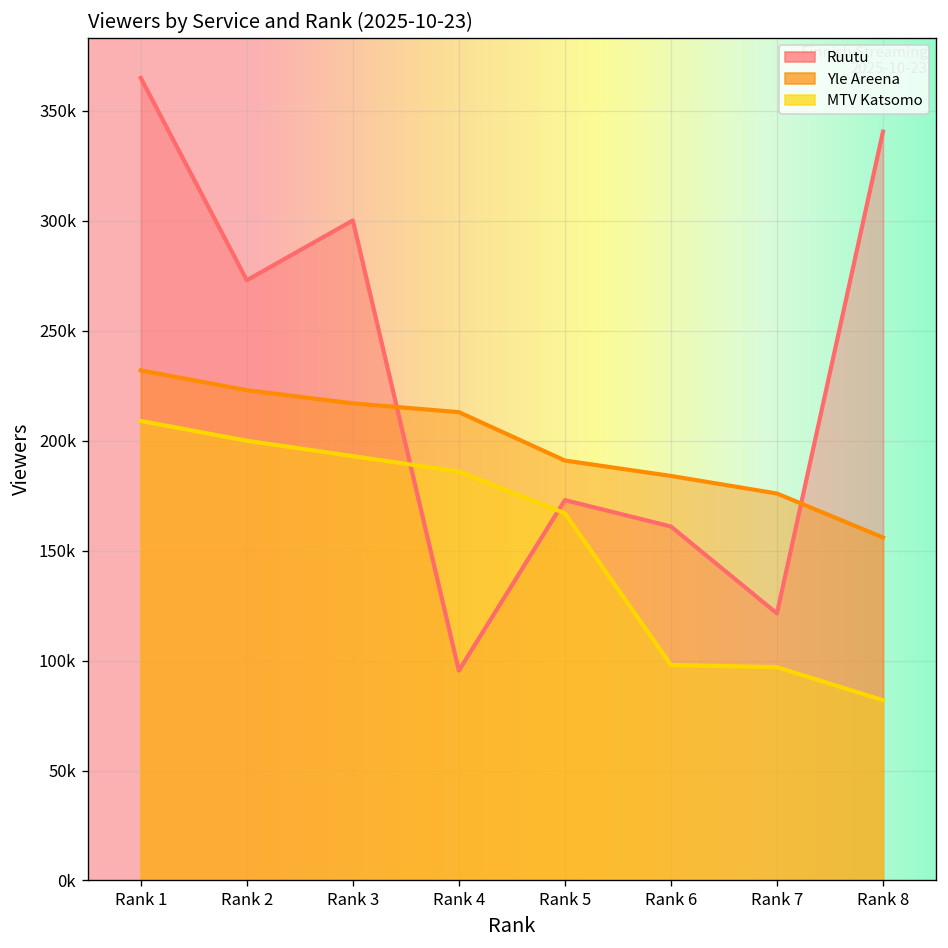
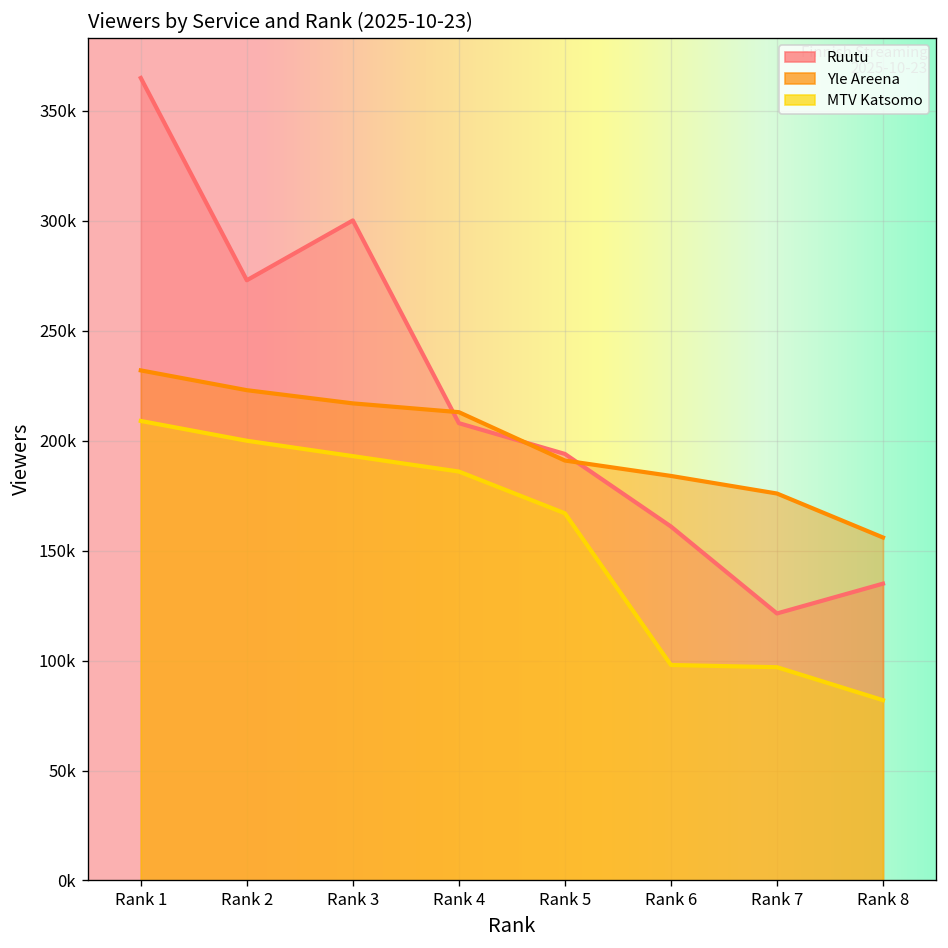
  {
    "Ruutu": {
      "Rank 1": 365000,
      "Rank 2": 273000,
      "Rank 3": 300000,
-     "Rank 4": 95000,
-     "Rank 5": 173000,
+     "Rank 4": 208000,
+     "Rank 5": 194000,
      "Rank 6": 161000,
      "Rank 7": 121000,
-     "Rank 8": 341000
+     "Rank 8": 135000
    }
  }
